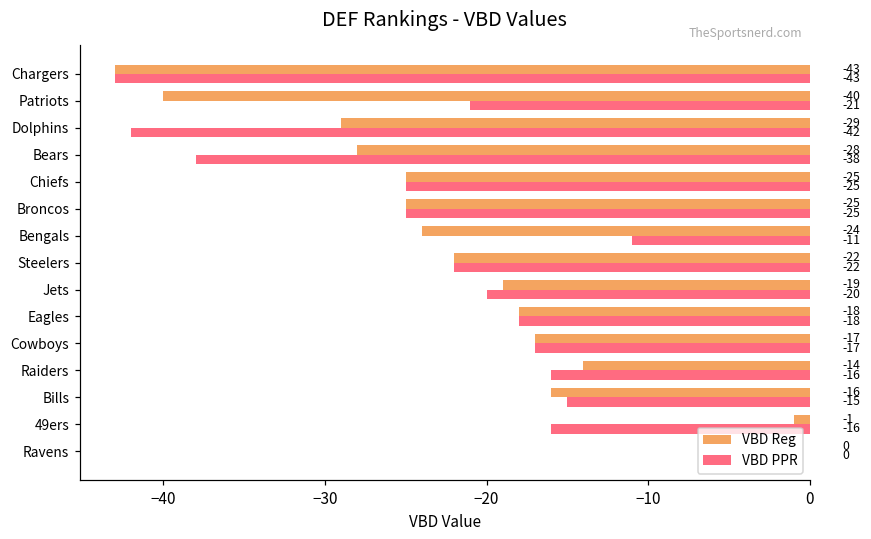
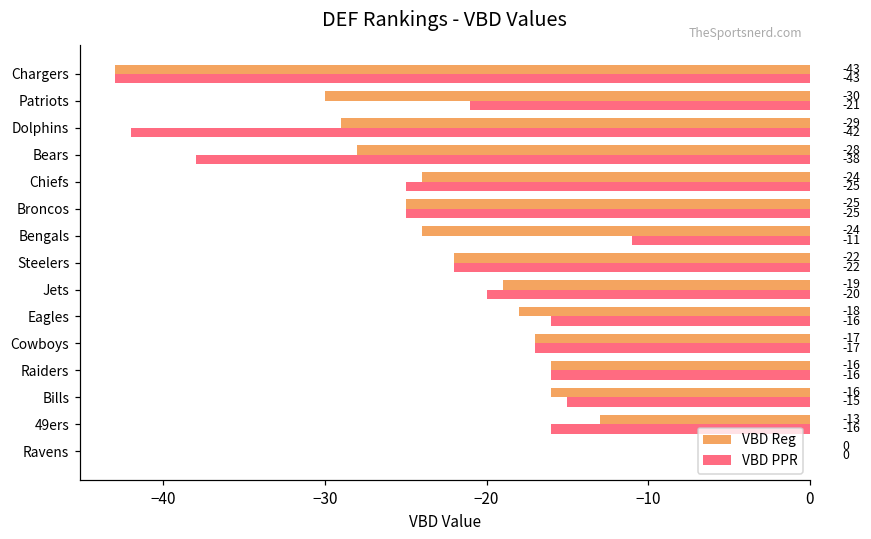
  {
    "VBD Reg": {
-     "Patriots": -40,
-     "Chiefs": -25,
-     "Raiders": -14,
-     "49ers": -1
+     "Patriots": -30,
+     "Chiefs": -24,
+     "Raiders": -16,
+     "49ers": -13
    },
    "VBD PPR": {
-     "Eagles": -18
+     "Eagles": -16
    }
  }
